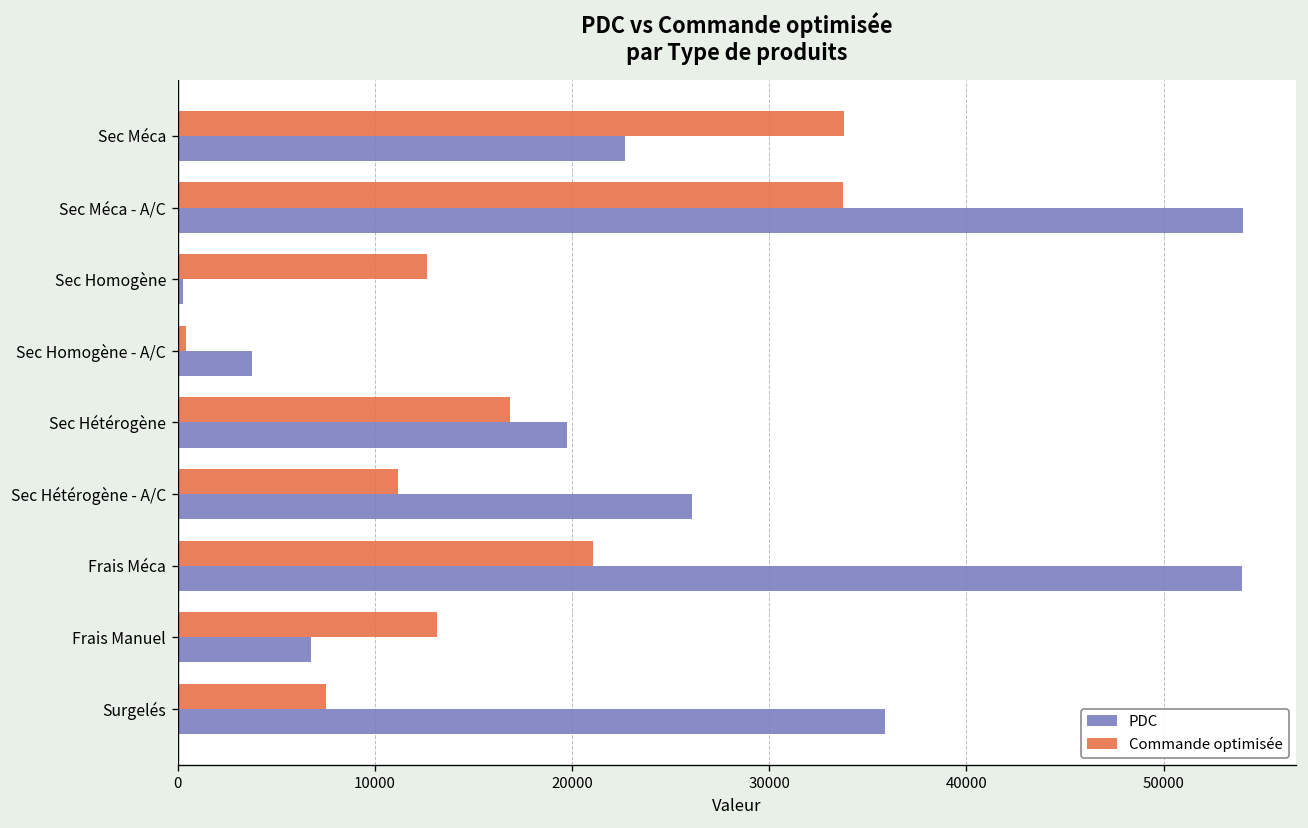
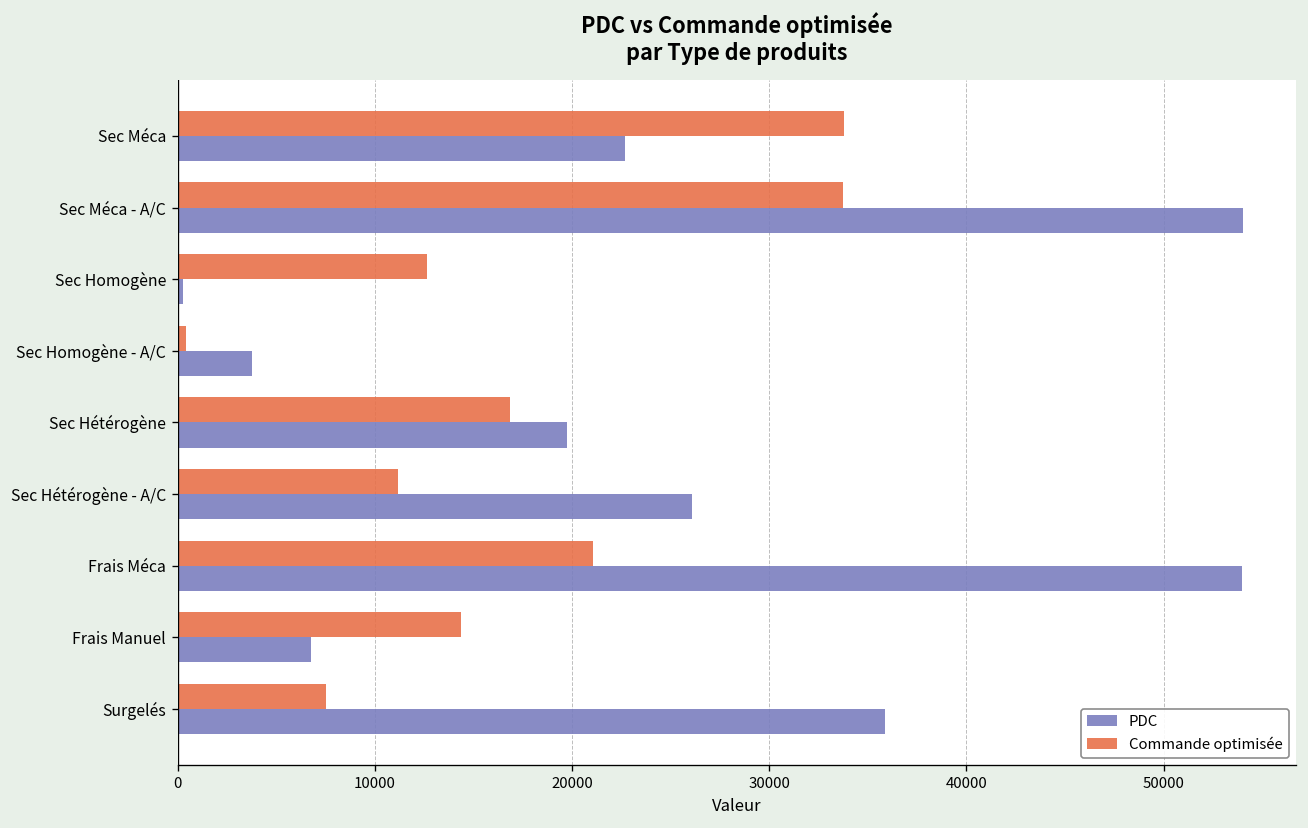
  {
    "PDC": {
      "Sec Méca": 22700,
      "Sec Méca - A/C": 54000,
      "Sec Homogène": 300,
      "Sec Homogène - A/C": 3700,
      "Sec Hétérogène": 19700,
      "Sec Hétérogène - A/C": 26100,
      "Frais Méca": 54000,
      "Frais Manuel": 6800,
      "Surgelés": 35900
    },
    "Commande optimisée": {
      "Sec Méca": 33800,
      "Sec Méca - A/C": 33700,
      "Sec Homogène": 12700,
      "Sec Homogène - A/C": 400,
      "Sec Hétérogène": 16900,
      "Sec Hétérogène - A/C": 11200,
      "Frais Méca": 21100,
-     "Frais Manuel": 13200,
+     "Frais Manuel": 14400,
      "Surgelés": 7500
    }
  }
